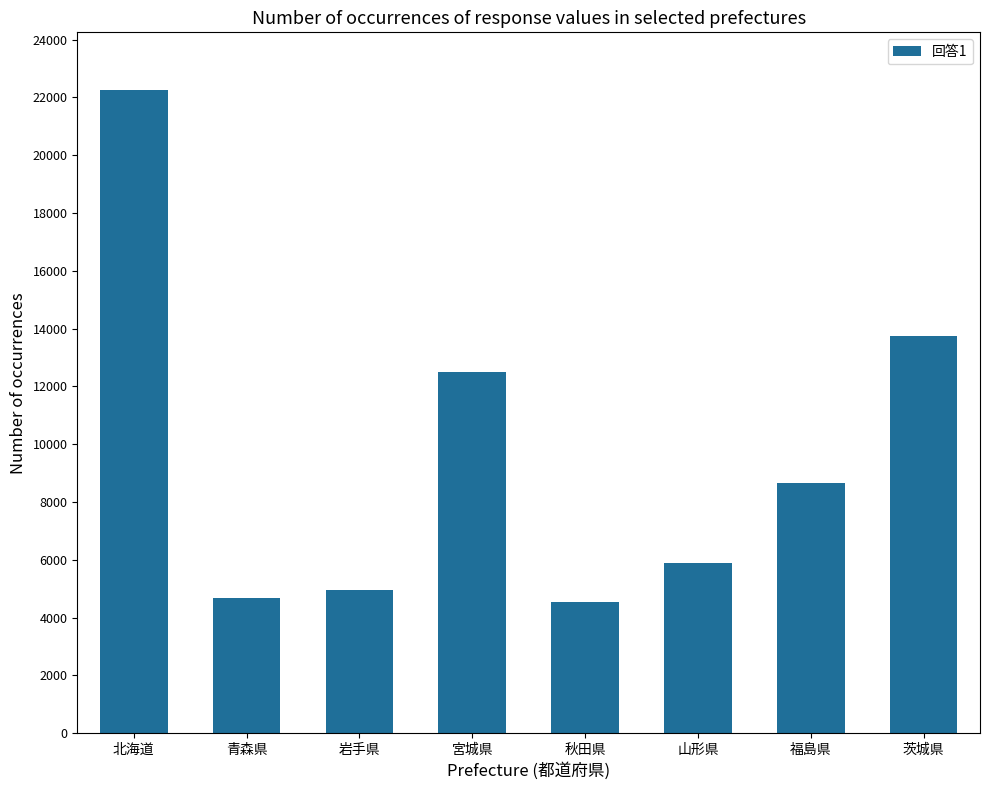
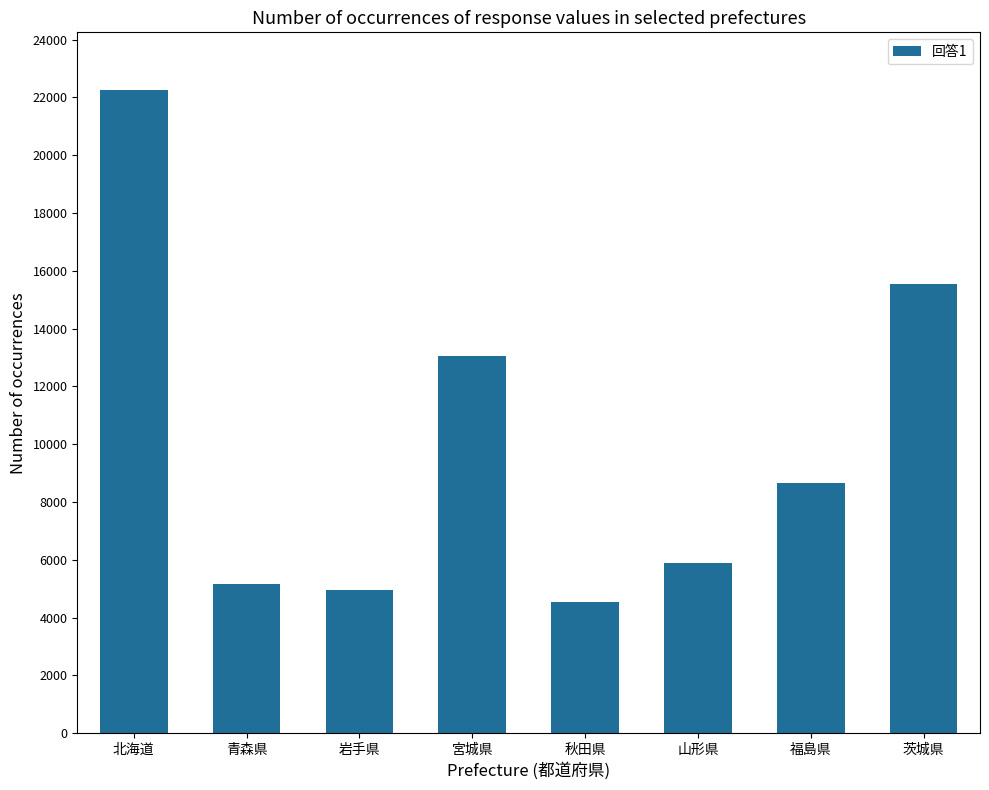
  {
    "北海道": 22300,
-   "青森県": 4700,
+   "青森県": 5100,
    "岩手県": 4900,
-   "宮城県": 12500,
+   "宮城県": 13100,
    "秋田県": 4500,
    "山形県": 5900,
    "福島県": 8600,
-   "茨城県": 13700
+   "茨城県": 15500
  }
